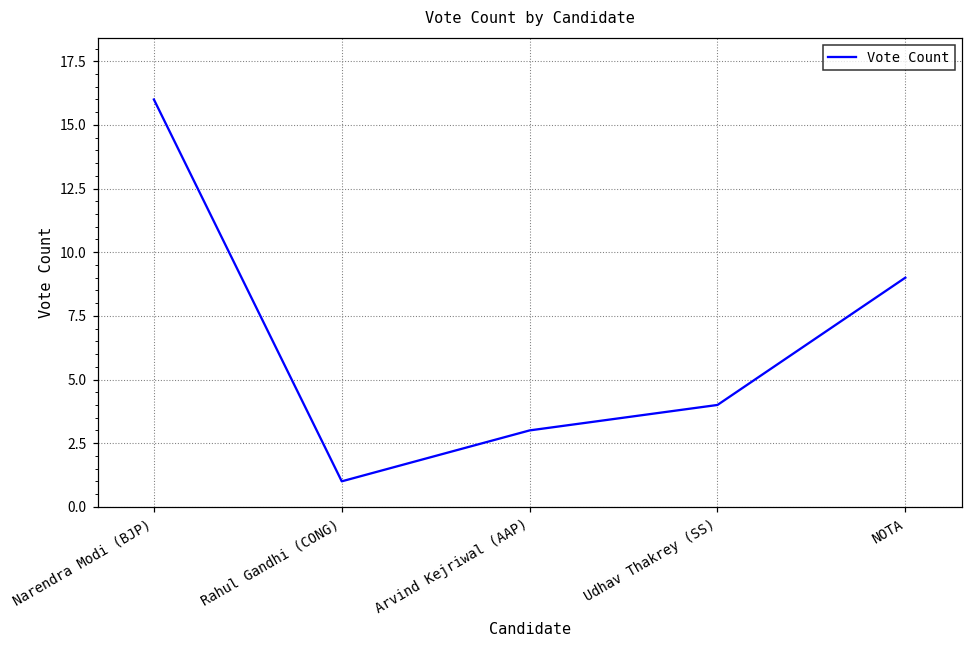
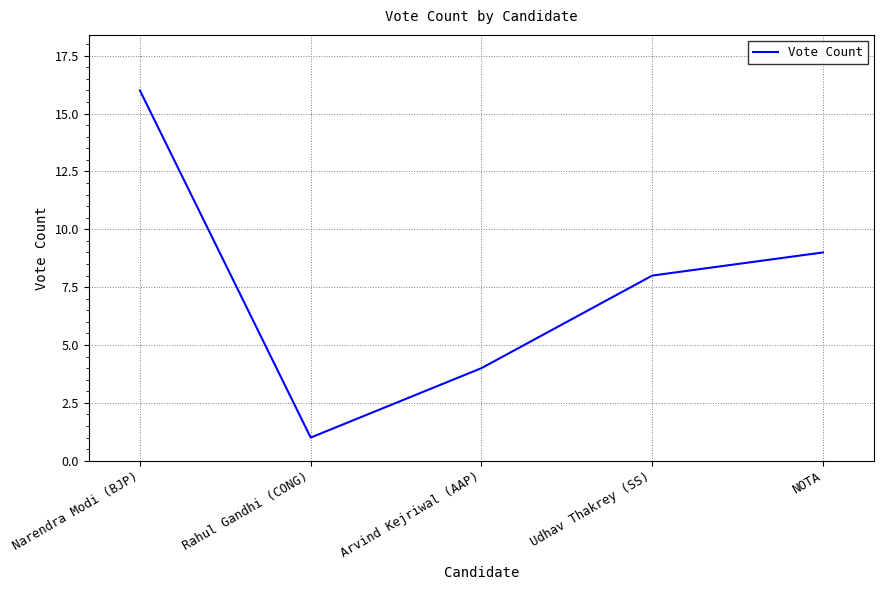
  {
    "Narendra Modi (BJP)": 16,
    "Rahul Gandhi (CONG)": 1,
-   "Arvind Kejriwal (AAP)": 3,
-   "Udhav Thakrey (SS)": 4,
+   "Arvind Kejriwal (AAP)": 4,
+   "Udhav Thakrey (SS)": 8,
    "NOTA": 9
  }
